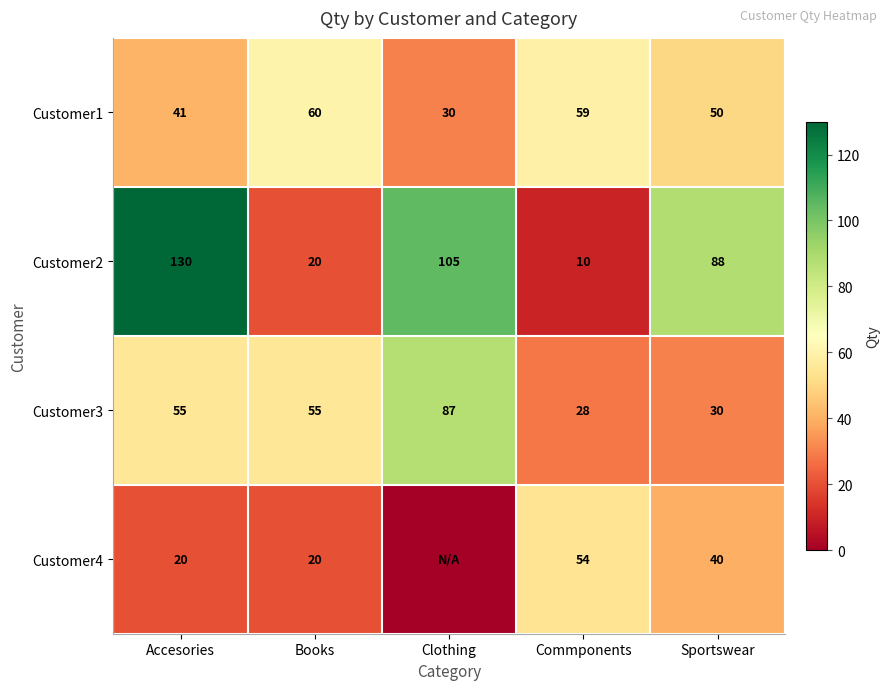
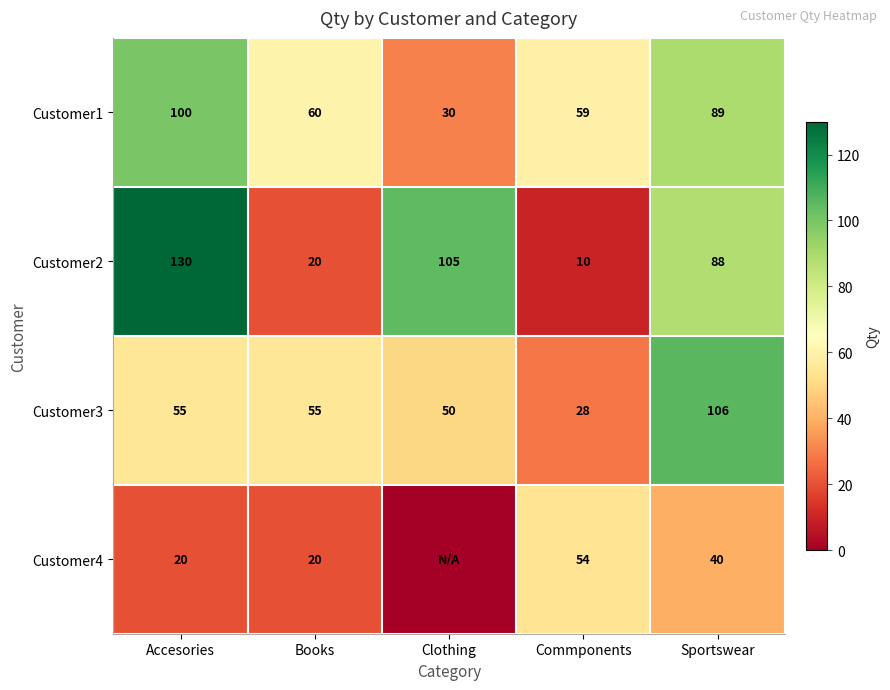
  {
    "Customer1": {
-     "Accesories": 41,
+     "Accesories": 100,
      "Books": 60,
      "Clothing": 30,
      "Commponents": 59,
-     "Sportswear": 50
+     "Sportswear": 89
    },
    "Customer2": {
      "Accesories": 130,
      "Books": 20,
      "Clothing": 105,
      "Commponents": 10,
      "Sportswear": 88
    },
    "Customer3": {
      "Accesories": 55,
      "Books": 55,
-     "Clothing": 87,
+     "Clothing": 50,
      "Commponents": 28,
-     "Sportswear": 30
+     "Sportswear": 106
    },
    "Customer4": {
      "Accesories": 20,
      "Books": 20,
      "Commponents": 54,
      "Sportswear": 40
    }
  }
